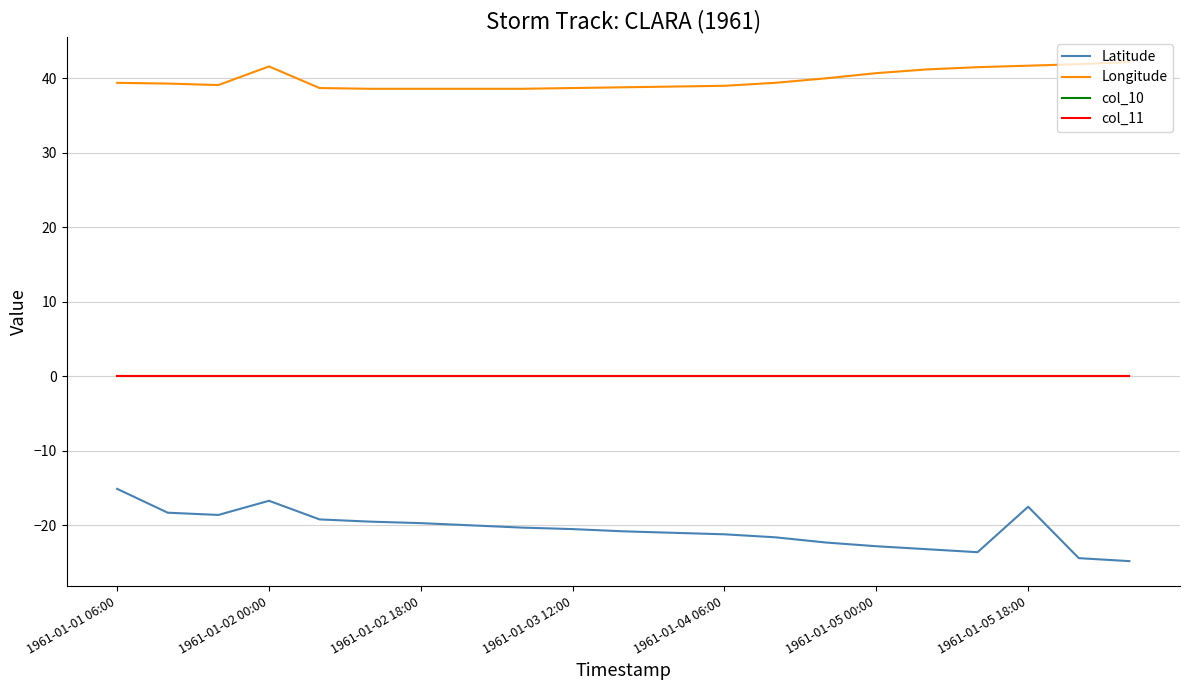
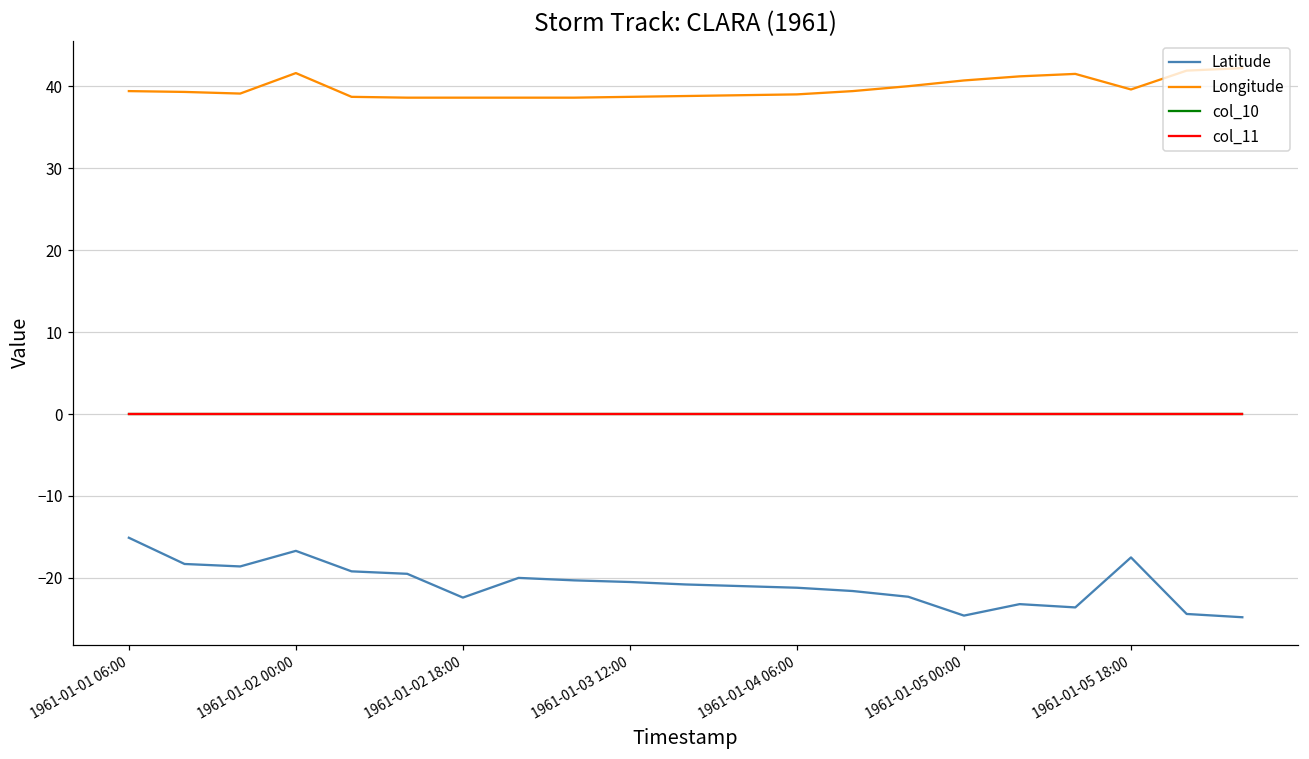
  {
    "Latitude": {
      "1961-01-01 06:00": -15,
      "1961-01-02 00:00": -17,
-     "1961-01-02 18:00": -20,
+     "1961-01-02 18:00": -22,
      "1961-01-03 12:00": -21,
      "1961-01-04 06:00": -21,
-     "1961-01-05 00:00": -23,
+     "1961-01-05 00:00": -25,
      "1961-01-05 18:00": -18
    },
    "Longitude": {
      "1961-01-01 06:00": 39,
      "1961-01-02 00:00": 42,
      "1961-01-02 18:00": 39,
      "1961-01-03 12:00": 39,
      "1961-01-04 06:00": 39,
      "1961-01-05 00:00": 41,
-     "1961-01-05 18:00": 42
+     "1961-01-05 18:00": 40
    },
    "col_11": {
      "1961-01-01 06:00": 0,
      "1961-01-02 00:00": 0,
      "1961-01-02 18:00": 0,
      "1961-01-03 12:00": 0,
      "1961-01-04 06:00": 0,
      "1961-01-05 00:00": 0,
      "1961-01-05 18:00": 0
    }
  }
